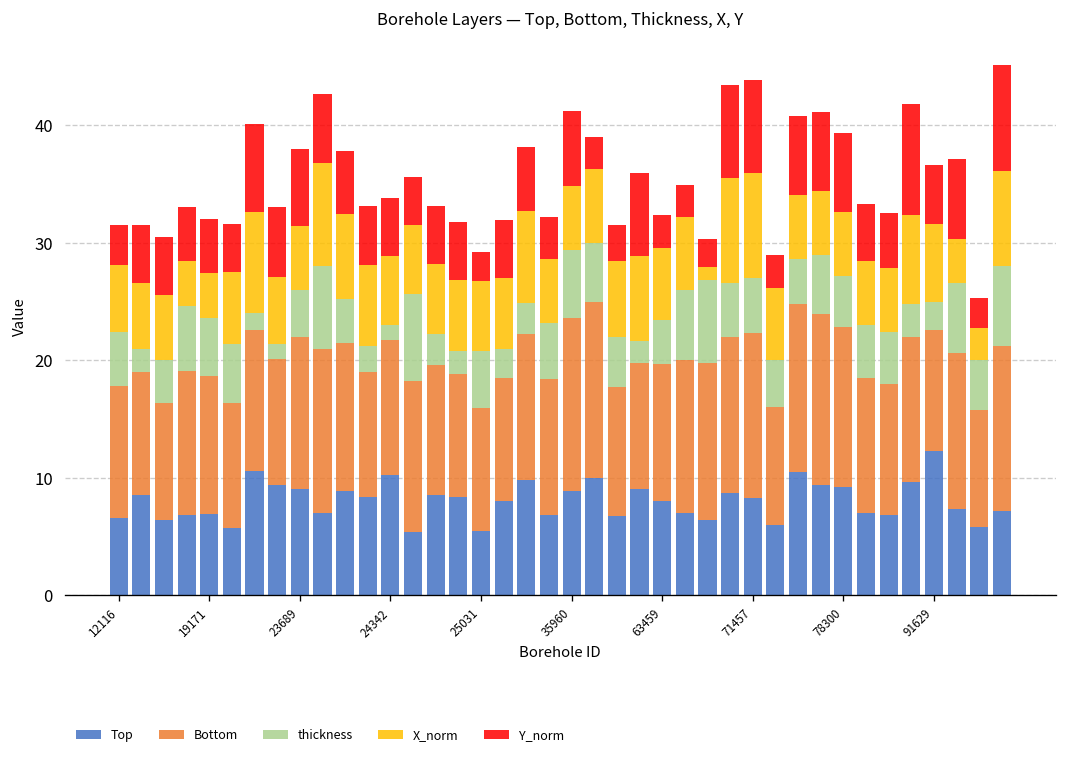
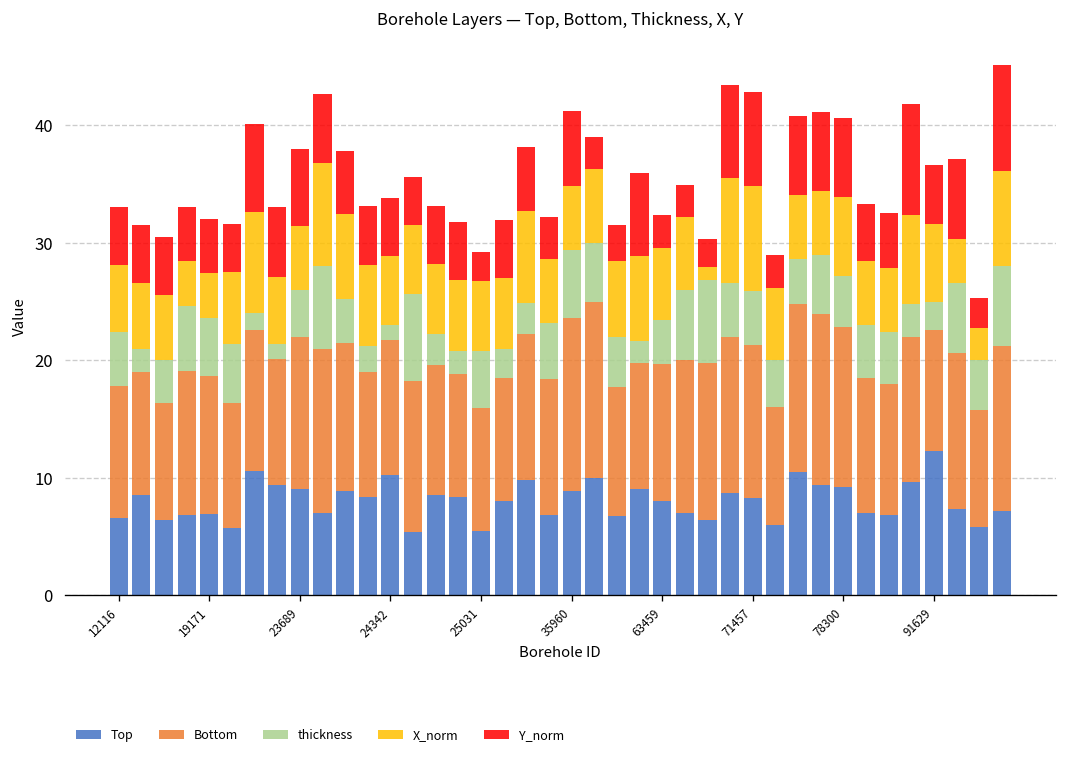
  {
    "Top": {
      "12116": 7,
      "19171": 7,
      "23689": 9,
      "24342": 10,
      "25031": 6,
      "35960": 9,
      "63459": 8,
      "71457": 8,
      "78300": 9,
      "91629": 12
    },
    "Bottom": {
      "12116": 11,
      "19171": 12,
      "23689": 13,
      "24342": 12,
      "25031": 10,
      "35960": 15,
      "63459": 12,
-     "71457": 14,
+     "71457": 13,
      "78300": 14,
      "91629": 10
    },
    "thickness": {
      "12116": 5,
      "19171": 5,
      "23689": 4,
      "24342": 1,
      "25031": 5,
      "35960": 6,
      "63459": 4,
      "71457": 5,
      "78300": 4,
      "91629": 2
    },
    "X_norm": {
      "12116": 6,
      "19171": 4,
      "23689": 5,
      "24342": 6,
      "25031": 6,
      "35960": 5,
      "63459": 6,
      "71457": 9,
-     "78300": 5,
+     "78300": 7,
      "91629": 7
    },
    "Y_norm": {
-     "12116": 3,
+     "12116": 5,
      "19171": 5,
      "23689": 7,
      "24342": 5,
      "25031": 2,
      "35960": 6,
      "63459": 3,
      "71457": 8,
      "78300": 7,
      "91629": 5
    }
  }
